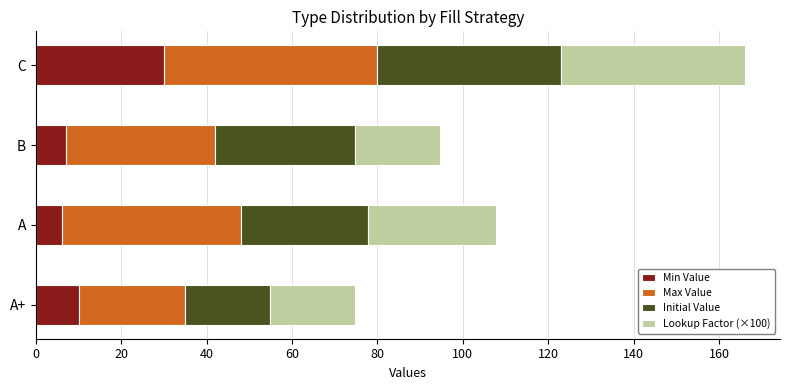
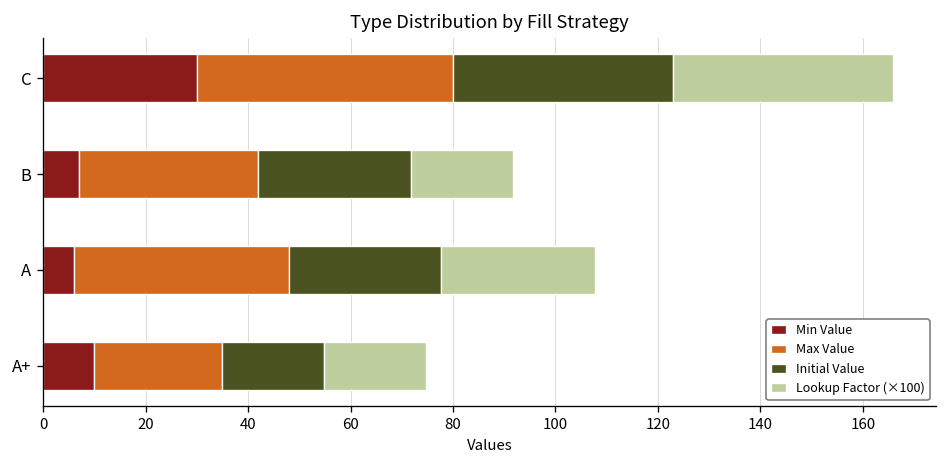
  {
    "Min Value": {
      "C": 30,
      "B": 7,
      "A": 6,
      "A+": 10
    },
    "Max Value": {
      "C": 50,
      "B": 35,
      "A": 42,
      "A+": 25
    },
    "Initial Value": {
      "C": 43,
-     "B": 33,
+     "B": 30,
      "A": 30,
      "A+": 20
    },
    "Lookup Factor (×100)": {
      "C": 43,
      "B": 20,
      "A": 30,
      "A+": 20
    }
  }
